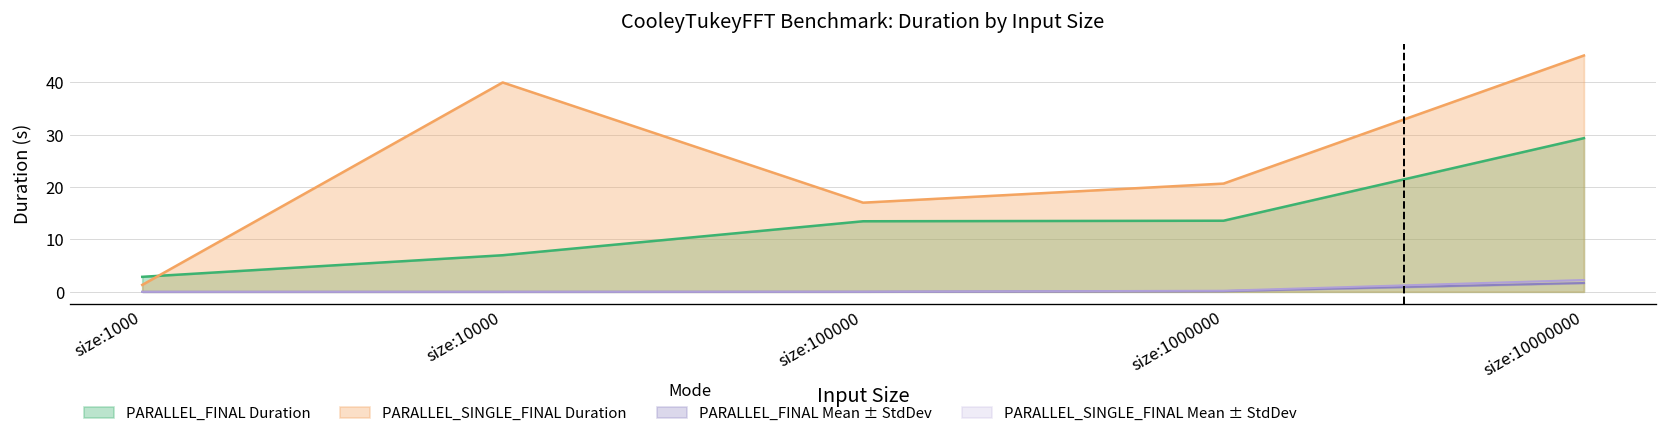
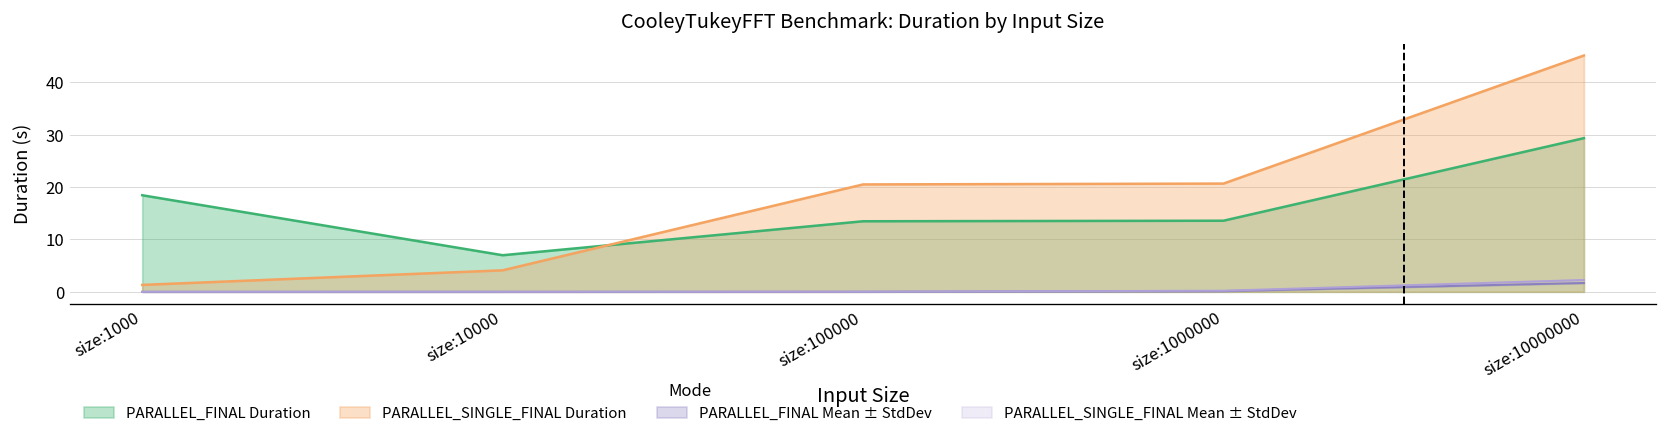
  {
    "PARALLEL_FINAL Duration": {
-     "size:1000": 3,
+     "size:1000": 18,
      "size:10000": 7,
      "size:100000": 13,
      "size:1000000": 14,
      "size:10000000": 29
    },
    "PARALLEL_SINGLE_FINAL Duration": {
      "size:1000": 1,
-     "size:10000": 40,
-     "size:100000": 17,
+     "size:10000": 4,
+     "size:100000": 20,
      "size:1000000": 21,
      "size:10000000": 45
    }
  }
